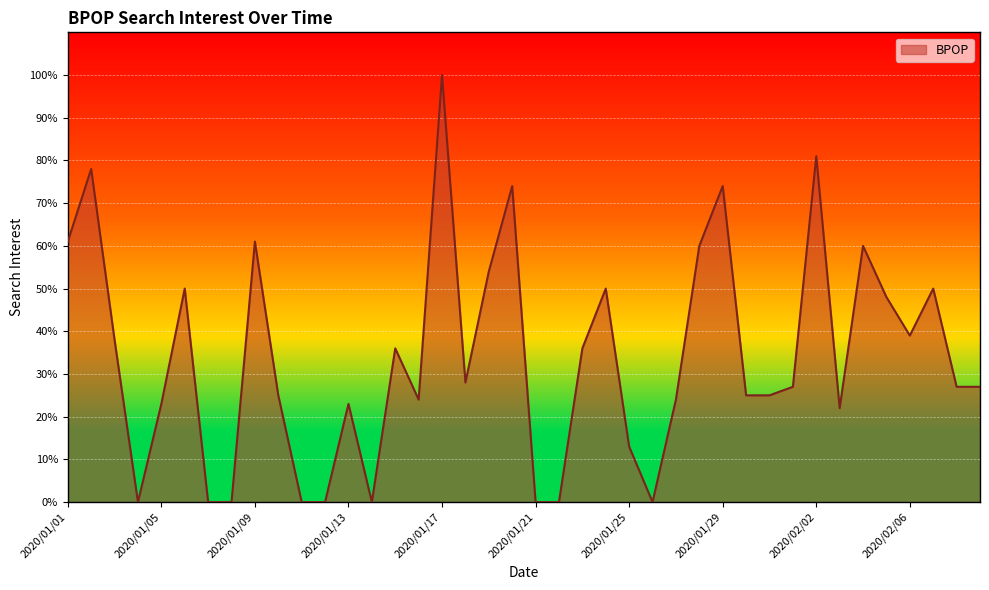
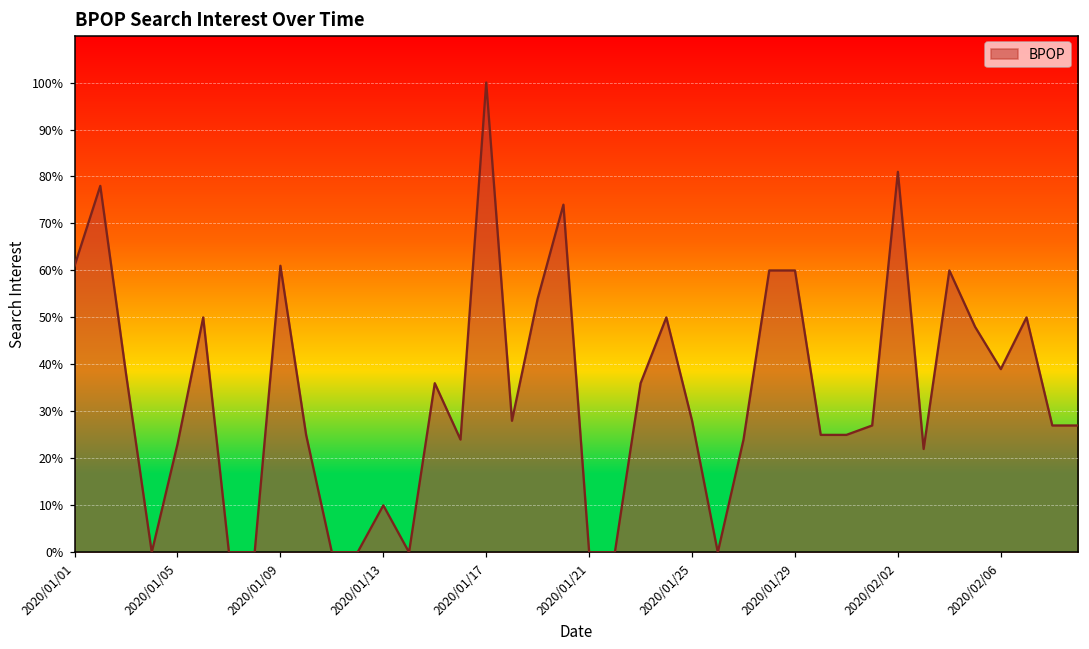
  {
    "2020/01/01": "61%",
    "2020/01/05": "23%",
    "2020/01/09": "61%",
-   "2020/01/13": "23%",
+   "2020/01/13": "10%",
    "2020/01/17": "100%",
    "2020/01/21": "0%",
-   "2020/01/25": "13%",
-   "2020/01/29": "74%",
+   "2020/01/25": "28%",
+   "2020/01/29": "60%",
    "2020/02/02": "81%",
    "2020/02/06": "39%"
  }
